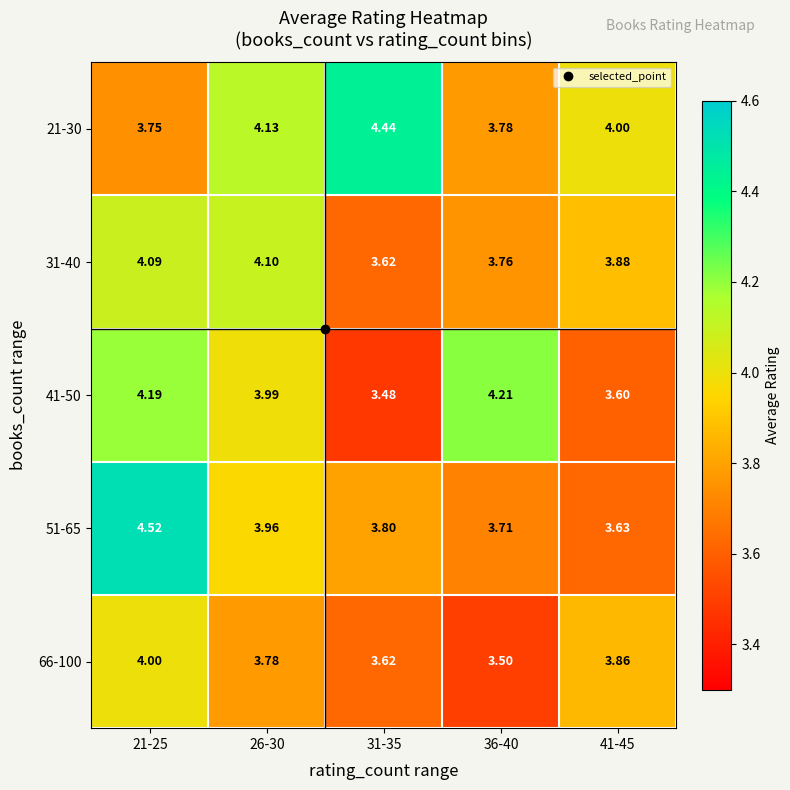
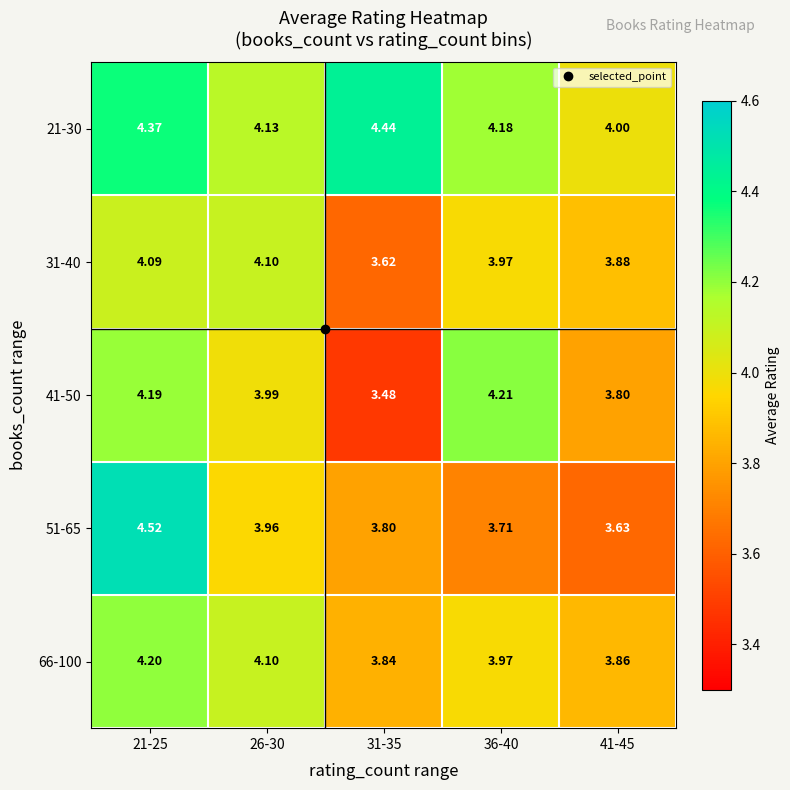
  {
    "21-30": {
-     "21-25": 3.75,
+     "21-25": 4.37,
      "26-30": 4.13,
      "31-35": 4.44,
-     "36-40": 3.78,
+     "36-40": 4.18,
      "41-45": 4.00
    },
    "31-40": {
      "21-25": 4.09,
      "26-30": 4.10,
      "31-35": 3.62,
-     "36-40": 3.76,
+     "36-40": 3.97,
      "41-45": 3.88
    },
    "41-50": {
      "21-25": 4.19,
      "26-30": 3.99,
      "31-35": 3.48,
      "36-40": 4.21,
-     "41-45": 3.60
+     "41-45": 3.80
    },
    "51-65": {
      "21-25": 4.52,
      "26-30": 3.96,
      "31-35": 3.80,
      "36-40": 3.71,
      "41-45": 3.63
    },
    "66-100": {
-     "21-25": 4.00,
-     "26-30": 3.78,
-     "31-35": 3.62,
-     "36-40": 3.50,
+     "21-25": 4.20,
+     "26-30": 4.10,
+     "31-35": 3.84,
+     "36-40": 3.97,
      "41-45": 3.86
    }
  }
